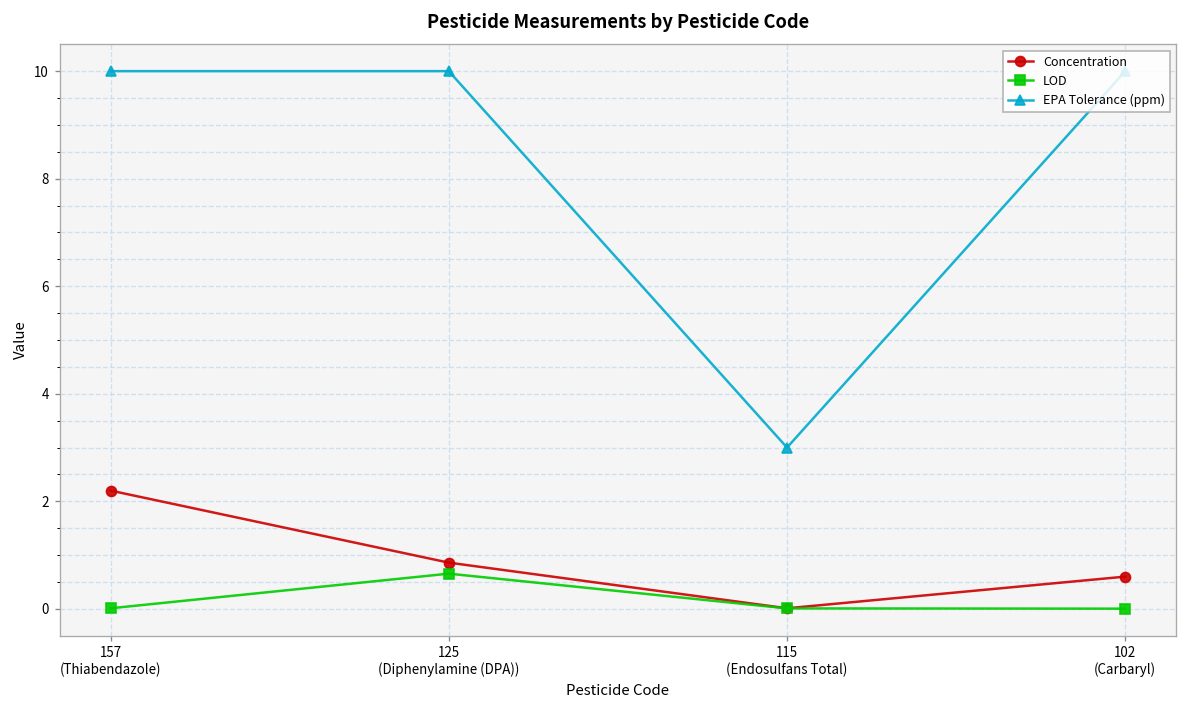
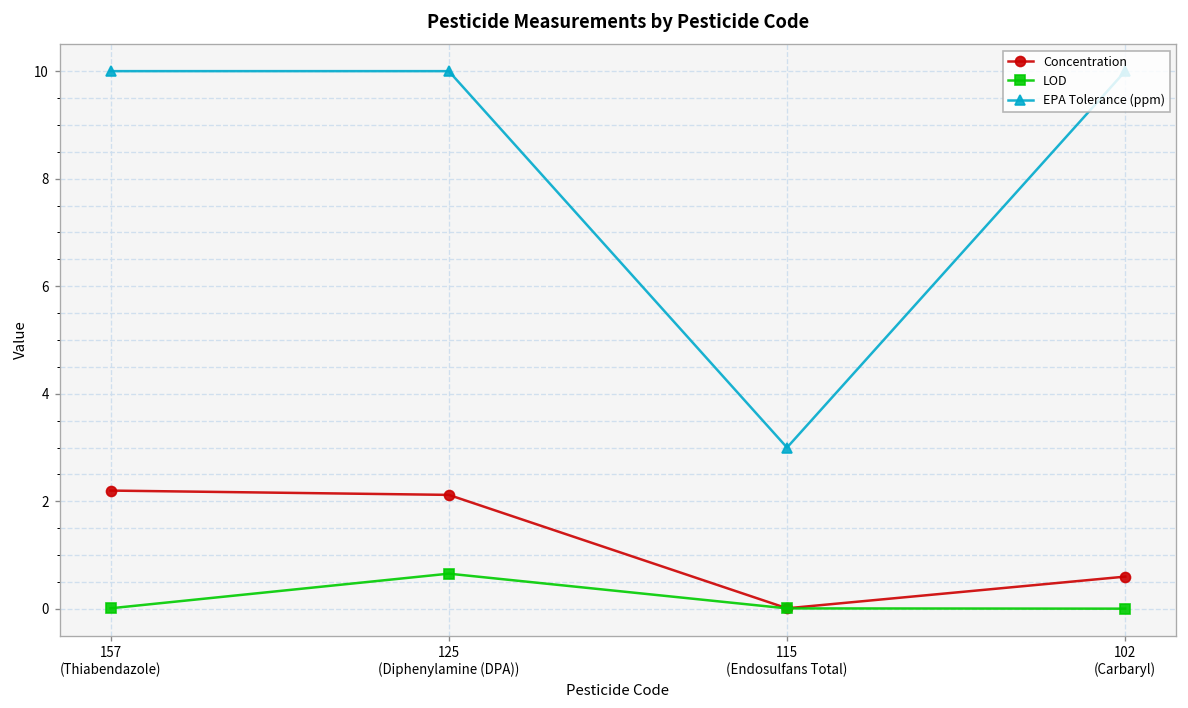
  {
    "Concentration": {
      "157 (Thiabendazole)": 2.2,
-     "125 (Diphenylamine (DPA))": 0.9,
+     "125 (Diphenylamine (DPA))": 2.1,
      "102 (Carbaryl)": 0.6
    },
    "LOD": {
      "157 (Thiabendazole)": 0.0,
      "125 (Diphenylamine (DPA))": 0.7,
      "102 (Carbaryl)": 0.0
    },
    "EPA Tolerance (ppm)": {
      "157 (Thiabendazole)": 10.0,
      "125 (Diphenylamine (DPA))": 10.0,
      "115 (Endosulfans Total)": 3.0
    }
  }
